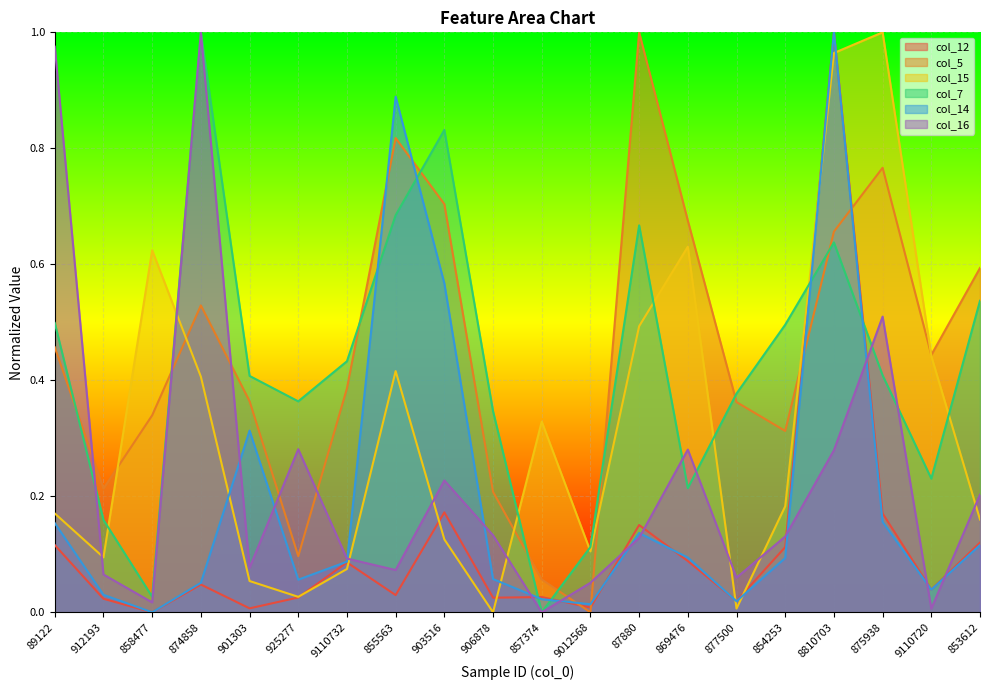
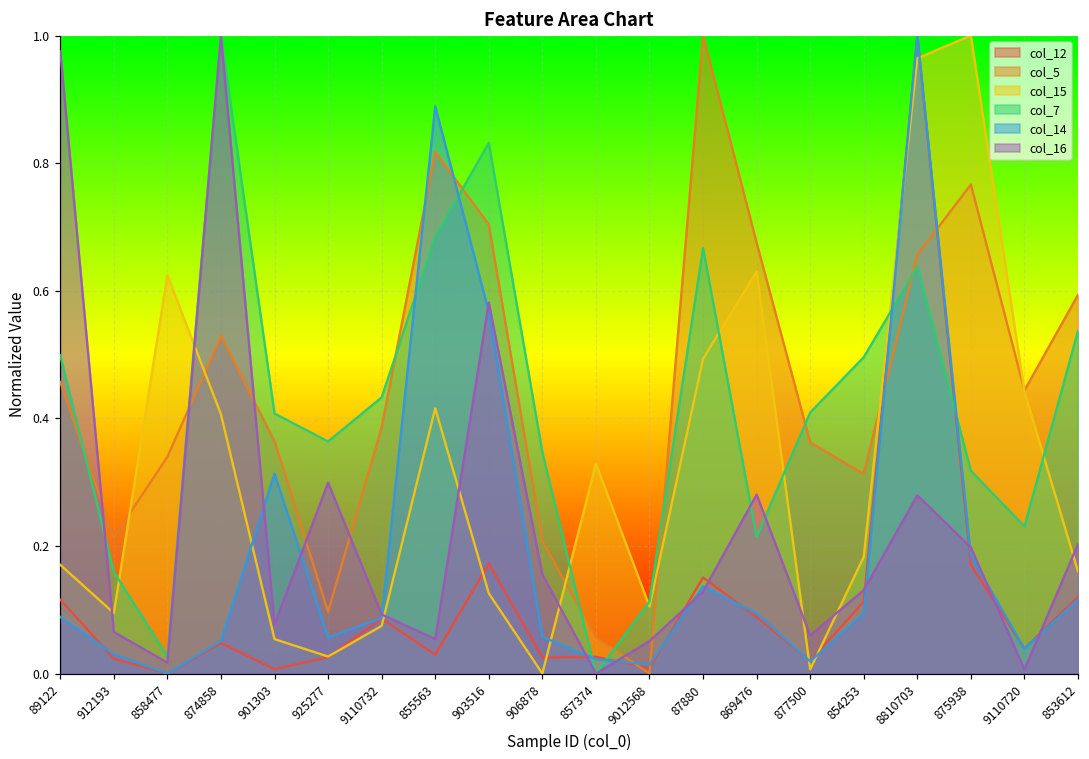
  {
    "col_7": {
      "89122": 0.50,
      "912193": 0.16,
      "858477": 0.03,
      "901303": 0.41,
      "925277": 0.36,
      "9110732": 0.43,
      "855563": 0.68,
      "903516": 0.83,
      "906878": 0.35,
      "9012568": 0.11,
      "87880": 0.67,
      "869476": 0.21,
-     "877500": 0.38,
+     "877500": 0.41,
      "854253": 0.50,
      "8810703": 0.64,
-     "875938": 0.41,
+     "875938": 0.32,
      "9110720": 0.23,
      "853612": 0.54
    },
    "col_14": {
-     "89122": 0.15,
+     "89122": 0.09,
      "912193": 0.03,
      "901303": 0.31,
      "925277": 0.06,
      "855563": 0.89,
      "903516": 0.57,
      "906878": 0.06,
      "9012568": 0.01,
      "87880": 0.14,
      "869476": 0.09,
      "854253": 0.09,
-     "875938": 0.16
+     "875938": 0.18
    },
    "col_16": {
      "89122": 0.98,
      "912193": 0.07,
      "858477": 0.02,
      "901303": 0.08,
-     "925277": 0.28,
+     "925277": 0.30,
      "9110732": 0.09,
-     "855563": 0.07,
-     "903516": 0.23,
-     "906878": 0.13,
+     "855563": 0.05,
+     "903516": 0.58,
+     "906878": 0.16,
      "9012568": 0.05,
      "87880": 0.13,
      "869476": 0.28,
      "877500": 0.06,
      "854253": 0.13,
      "8810703": 0.28,
-     "875938": 0.51,
+     "875938": 0.20,
      "9110720": 0.01,
      "853612": 0.20
    }
  }
